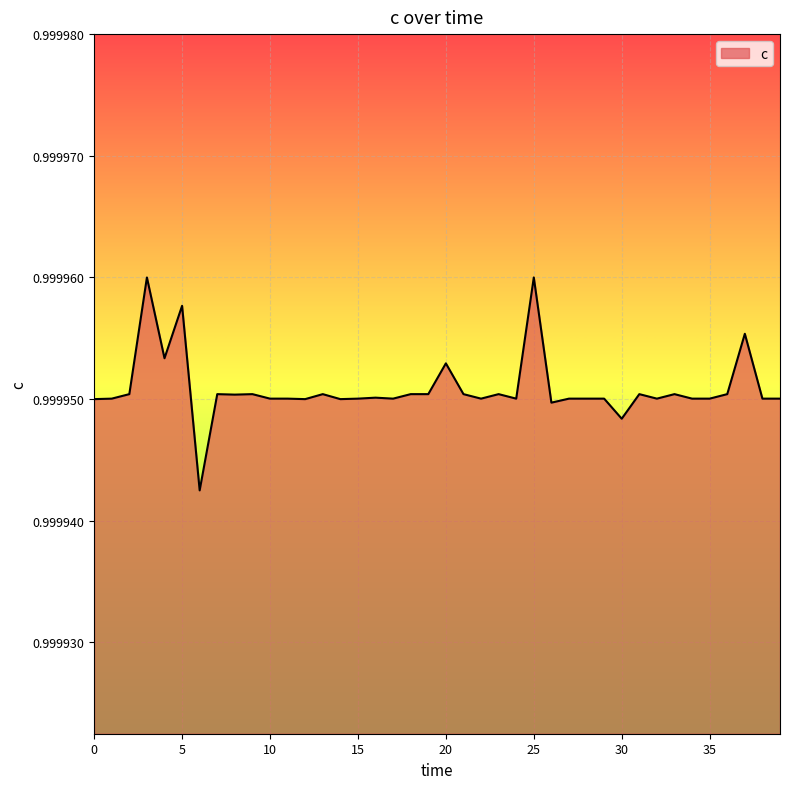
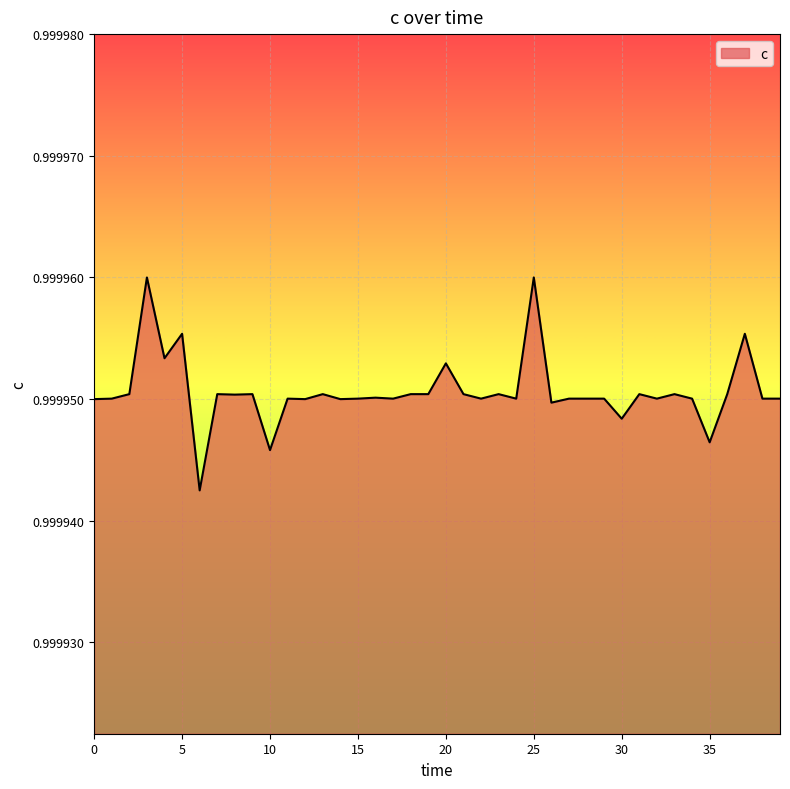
  {
    "0": 0.9999500,
-   "5": 0.9999577,
-   "10": 0.9999500,
+   "5": 0.9999554,
+   "10": 0.9999458,
    "15": 0.9999500,
    "20": 0.9999529,
    "25": 0.9999600,
    "30": 0.9999484,
-   "35": 0.9999500
+   "35": 0.9999465
  }
